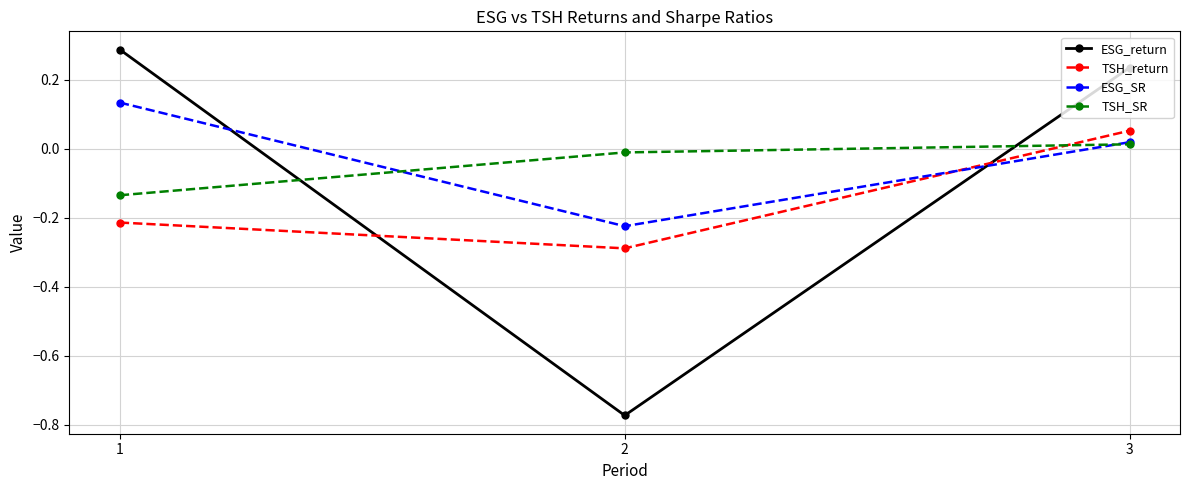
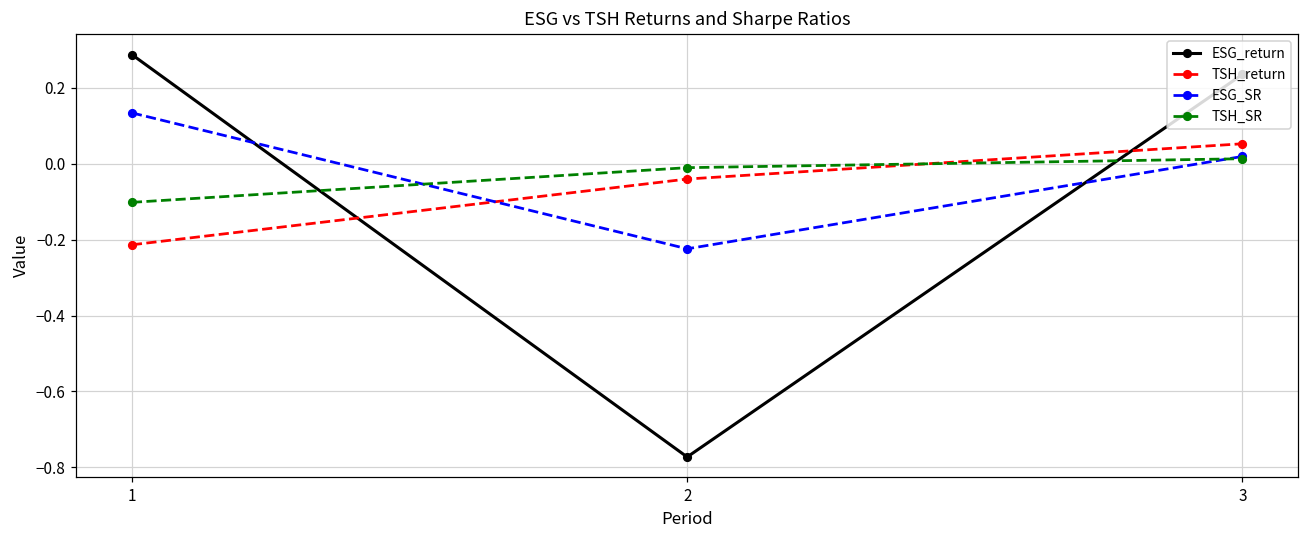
  {
    "ESG_return": {
      "1": 0.29,
      "2": -0.77
    },
    "TSH_return": {
      "1": -0.21,
-     "2": -0.29,
+     "2": -0.04,
      "3": 0.05
    },
    "ESG_SR": {
      "1": 0.13,
      "2": -0.22
    },
    "TSH_SR": {
-     "1": -0.13,
+     "1": -0.10,
      "2": -0.01
    }
  }
